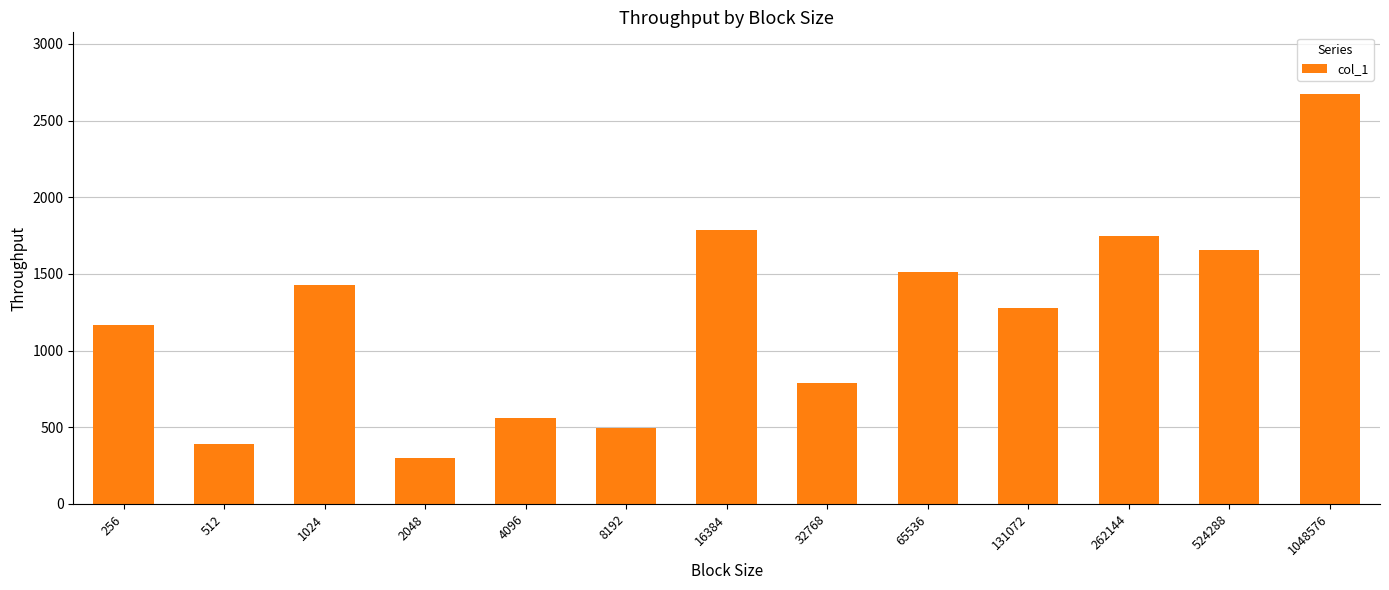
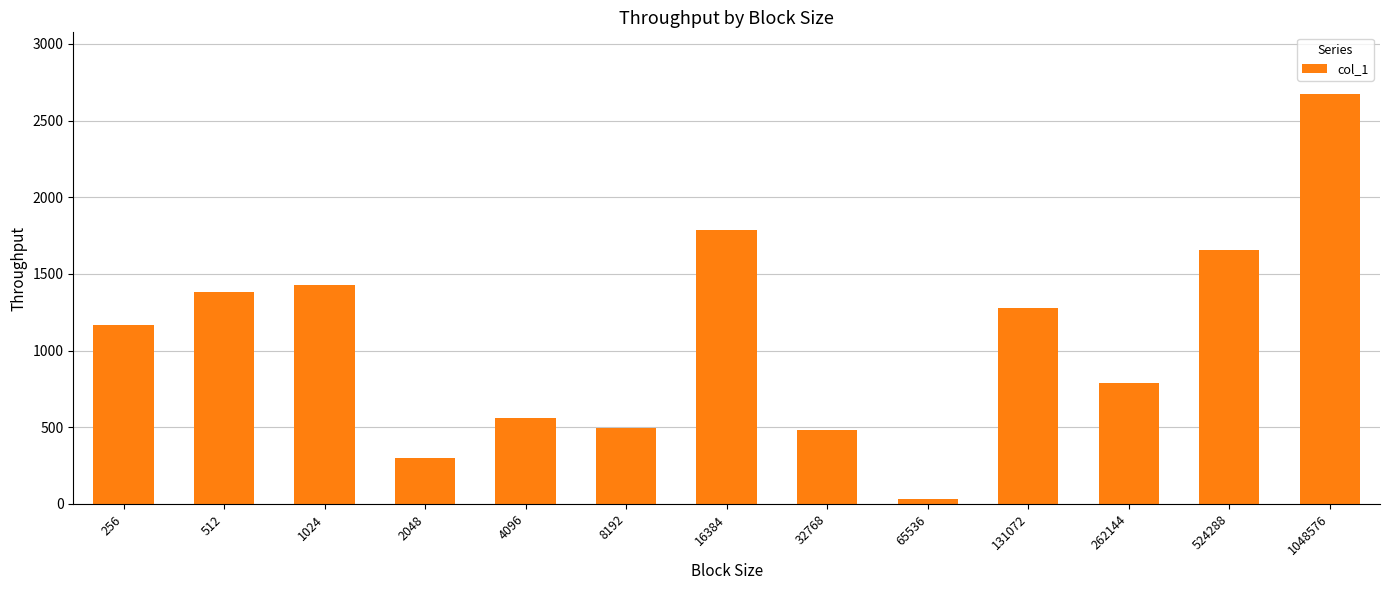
  {
    "256": 1170,
-   "512": 390,
+   "512": 1380,
    "1024": 1430,
    "2048": 300,
    "4096": 560,
    "8192": 500,
    "16384": 1780,
-   "32768": 790,
-   "65536": 1520,
+   "32768": 480,
+   "65536": 40,
    "131072": 1280,
-   "262144": 1750,
+   "262144": 790,
    "524288": 1660,
    "1048576": 2670
  }
